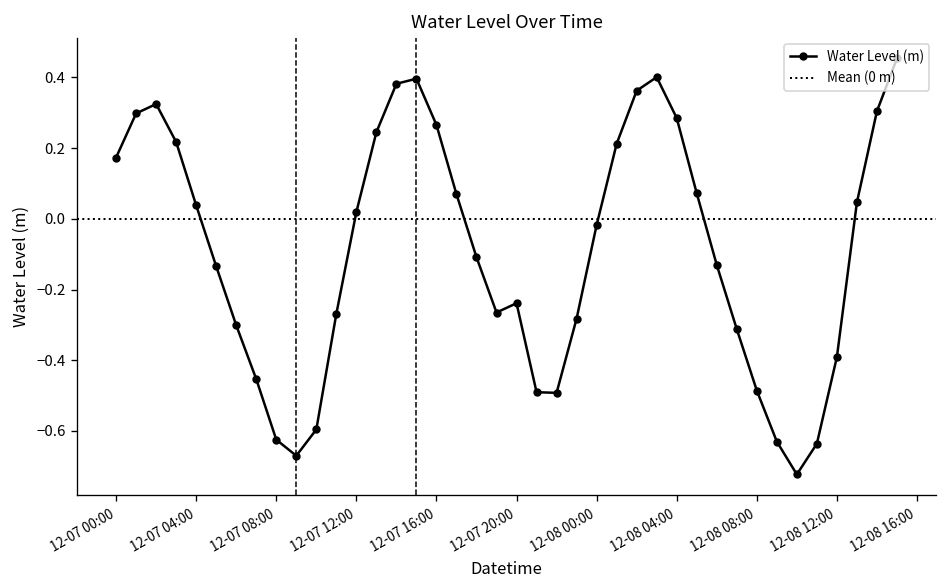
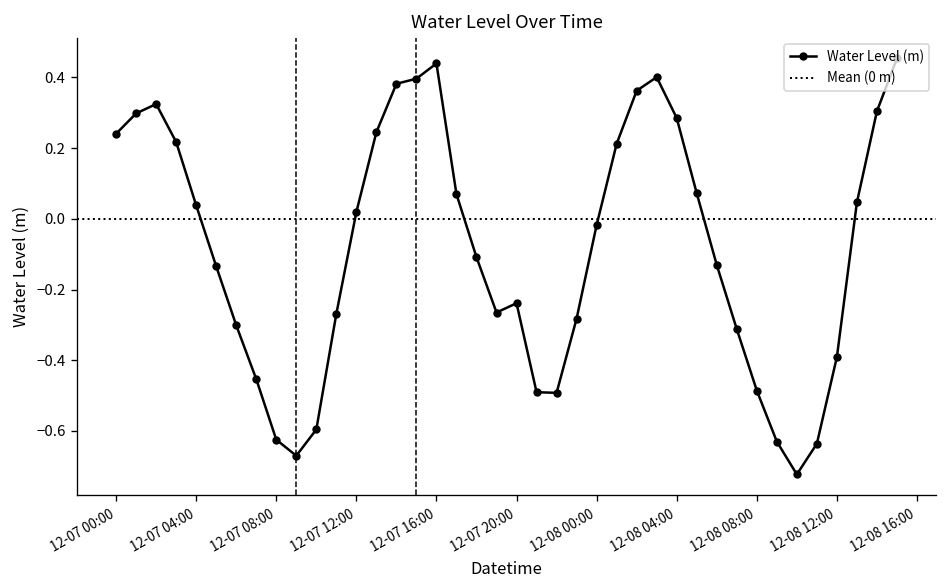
  {
-   "12-07 00:00": 0.17,
+   "12-07 00:00": 0.24,
    "12-07 04:00": 0.04,
    "12-07 08:00": -0.62,
    "12-07 12:00": 0.02,
-   "12-07 16:00": 0.27,
+   "12-07 16:00": 0.44,
    "12-07 20:00": -0.24,
    "12-08 00:00": -0.02,
    "12-08 04:00": 0.28,
    "12-08 08:00": -0.49,
    "12-08 12:00": -0.39
  }
